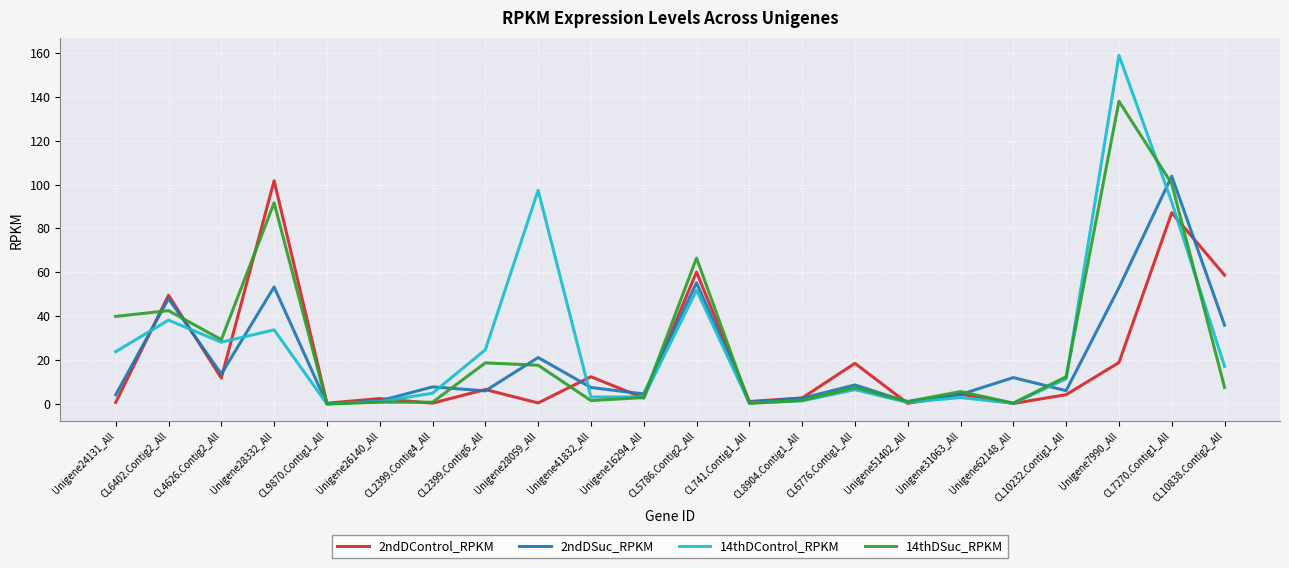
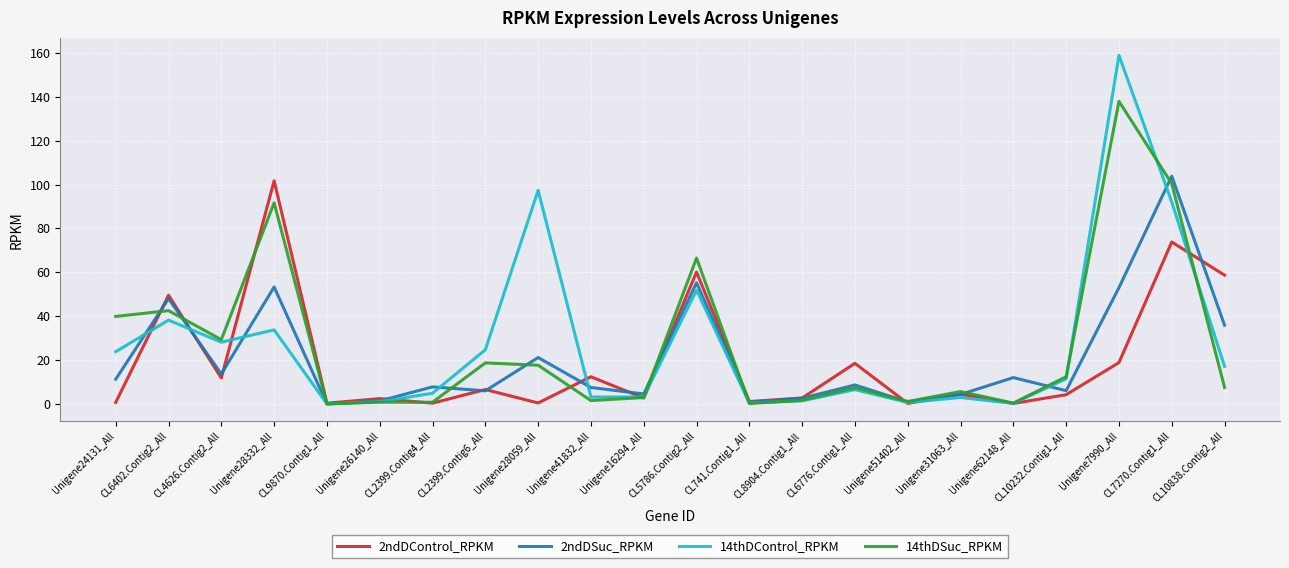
  {
    "2ndDControl_RPKM": {
      "Unigene24131_All": 1,
      "CL6402.Contig2_All": 50,
      "CL4626.Contig2_All": 12,
      "Unigene28332_All": 102,
      "Unigene28059_All": 1,
      "Unigene41832_All": 12,
      "CL5786.Contig2_All": 60,
      "CL6776.Contig1_All": 19,
      "CL10232.Contig1_All": 4,
      "Unigene7990_All": 19,
-     "CL7270.Contig1_All": 87,
+     "CL7270.Contig1_All": 74,
      "CL10838.Contig2_All": 59
    },
    "2ndDSuc_RPKM": {
-     "Unigene24131_All": 4,
+     "Unigene24131_All": 11,
      "CL6402.Contig2_All": 48,
      "CL4626.Contig2_All": 14,
      "Unigene28332_All": 53,
      "CL2399.Contig4_All": 8,
      "Unigene28059_All": 21,
      "Unigene41832_All": 8,
      "Unigene16294_All": 5,
      "CL5786.Contig2_All": 55,
      "CL6776.Contig1_All": 9,
      "Unigene62148_All": 12,
      "CL10232.Contig1_All": 6,
      "Unigene7990_All": 53,
      "CL7270.Contig1_All": 104,
      "CL10838.Contig2_All": 36
    },
    "14thDControl_RPKM": {
      "Unigene24131_All": 24,
      "CL6402.Contig2_All": 38,
      "CL4626.Contig2_All": 28,
      "Unigene28332_All": 34,
      "CL2399.Contig4_All": 5,
      "CL2399.Contig6_All": 25,
      "Unigene28059_All": 97,
      "Unigene41832_All": 3,
      "CL5786.Contig2_All": 52,
      "Unigene31063_All": 3,
      "Unigene7990_All": 159,
      "CL7270.Contig1_All": 92,
      "CL10838.Contig2_All": 17
    },
    "14thDSuc_RPKM": {
      "Unigene24131_All": 40,
      "CL6402.Contig2_All": 43,
      "CL4626.Contig2_All": 29,
      "Unigene28332_All": 92,
      "CL2399.Contig6_All": 19,
      "Unigene28059_All": 18,
      "Unigene41832_All": 2,
      "CL5786.Contig2_All": 66,
      "Unigene31063_All": 6,
      "Unigene7990_All": 138,
      "CL7270.Contig1_All": 100,
      "CL10838.Contig2_All": 8
    }
  }
